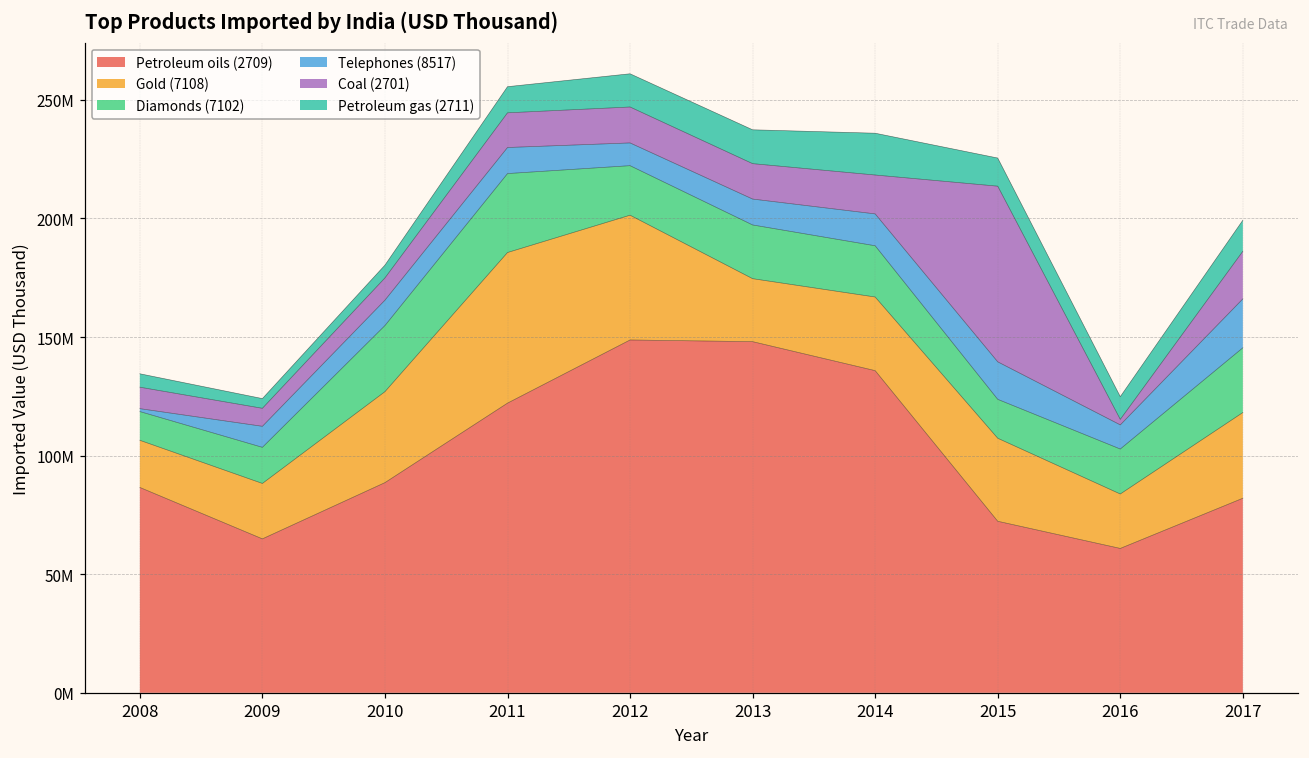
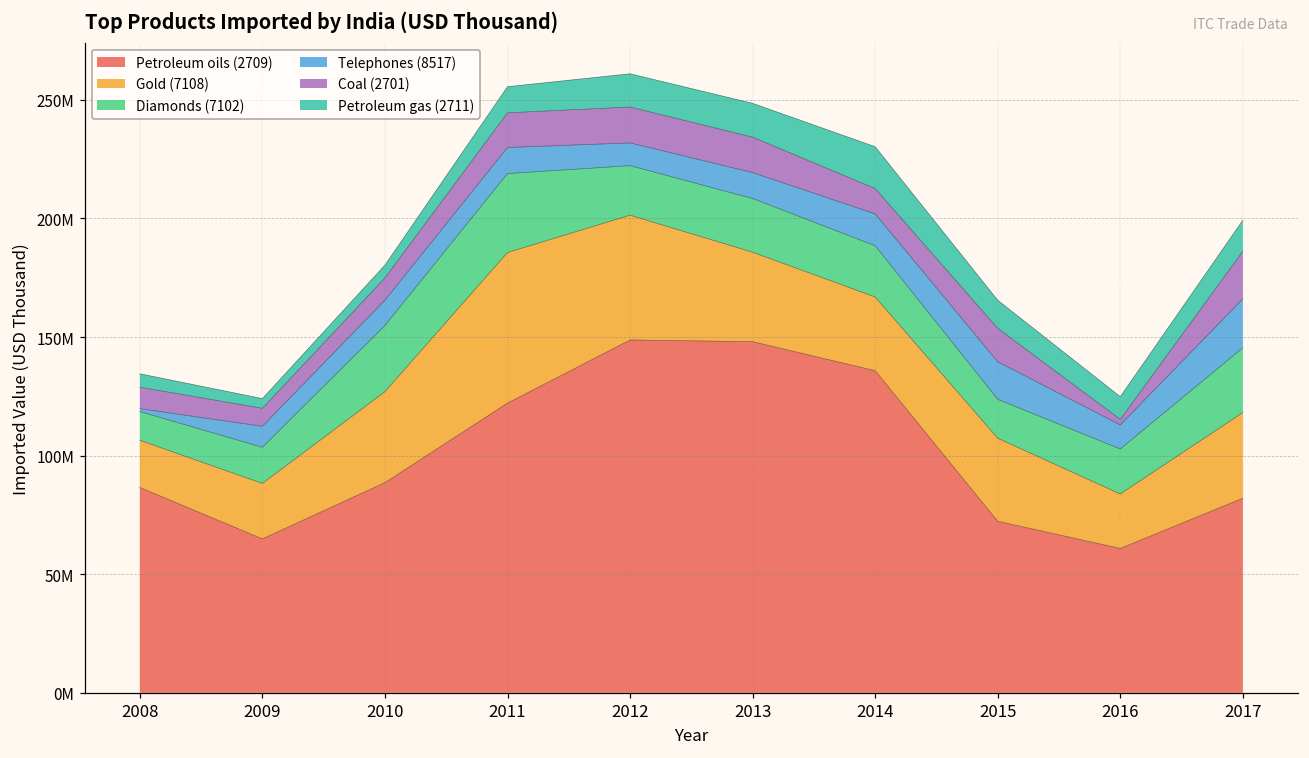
  {
    "Petroleum oils (2709)": {
      "2008": 87000000,
      "2009": 65000000,
      "2010": 89000000,
      "2011": 122000000,
      "2012": 149000000,
      "2013": 148000000,
      "2014": 136000000,
      "2015": 72000000,
      "2016": 61000000,
      "2017": 82000000
    },
    "Gold (7108)": {
      "2008": 20000000,
      "2009": 23000000,
      "2010": 38000000,
      "2011": 64000000,
      "2012": 53000000,
-     "2013": 27000000,
+     "2013": 38000000,
      "2014": 31000000,
      "2015": 35000000,
      "2016": 23000000,
      "2017": 36000000
    },
    "Telephones (8517)": {
      "2008": 1000000,
      "2009": 9000000,
      "2010": 11000000,
      "2011": 11000000,
      "2012": 10000000,
      "2013": 11000000,
      "2014": 13000000,
      "2015": 16000000,
      "2016": 10000000,
      "2017": 21000000
    },
    "Coal (2701)": {
      "2008": 9000000,
      "2009": 8000000,
      "2010": 9000000,
      "2011": 15000000,
      "2012": 15000000,
      "2013": 15000000,
-     "2014": 16000000,
-     "2015": 74000000,
+     "2014": 11000000,
+     "2015": 14000000,
      "2016": 2000000,
      "2017": 20000000
    }
  }
